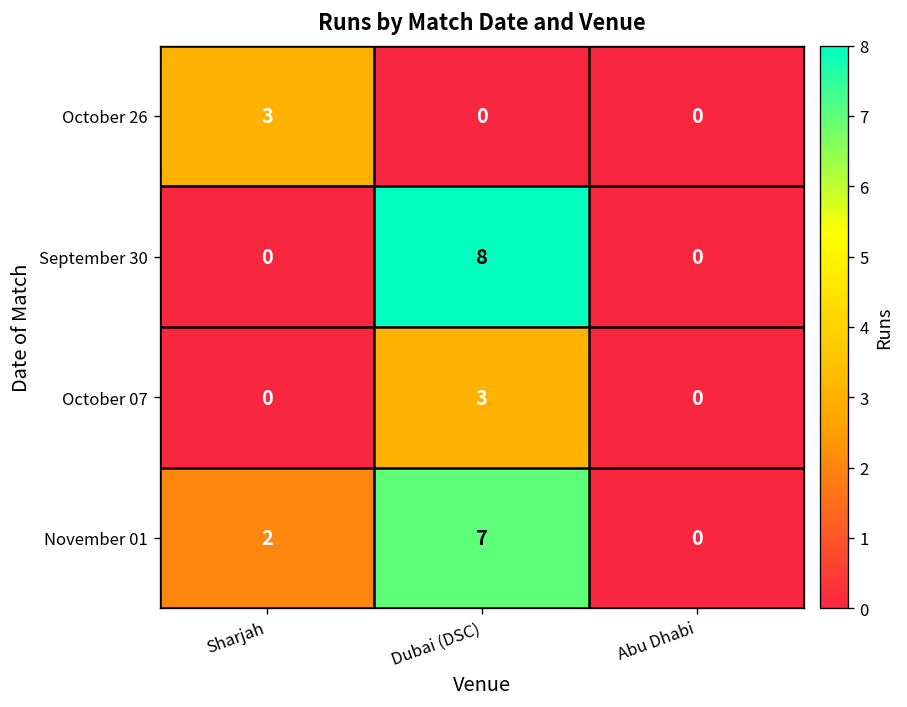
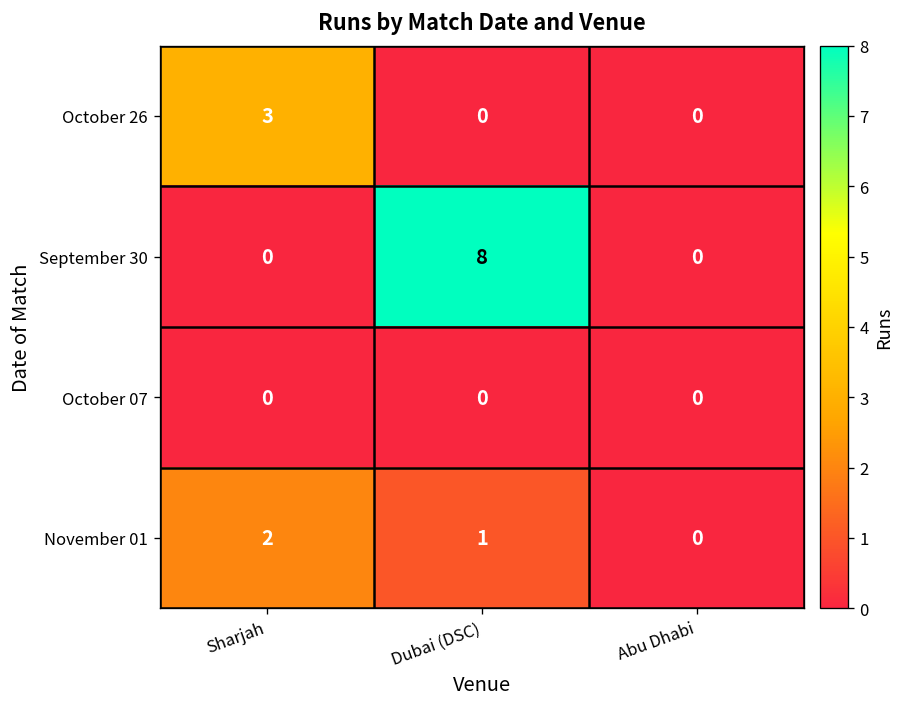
  {
    "October 26": {
      "Sharjah": 3,
      "Dubai (DSC)": 0,
      "Abu Dhabi": 0
    },
    "September 30": {
      "Sharjah": 0,
      "Dubai (DSC)": 8,
      "Abu Dhabi": 0
    },
    "October 07": {
      "Sharjah": 0,
-     "Dubai (DSC)": 3,
+     "Dubai (DSC)": 0,
      "Abu Dhabi": 0
    },
    "November 01": {
      "Sharjah": 2,
-     "Dubai (DSC)": 7,
+     "Dubai (DSC)": 1,
      "Abu Dhabi": 0
    }
  }
